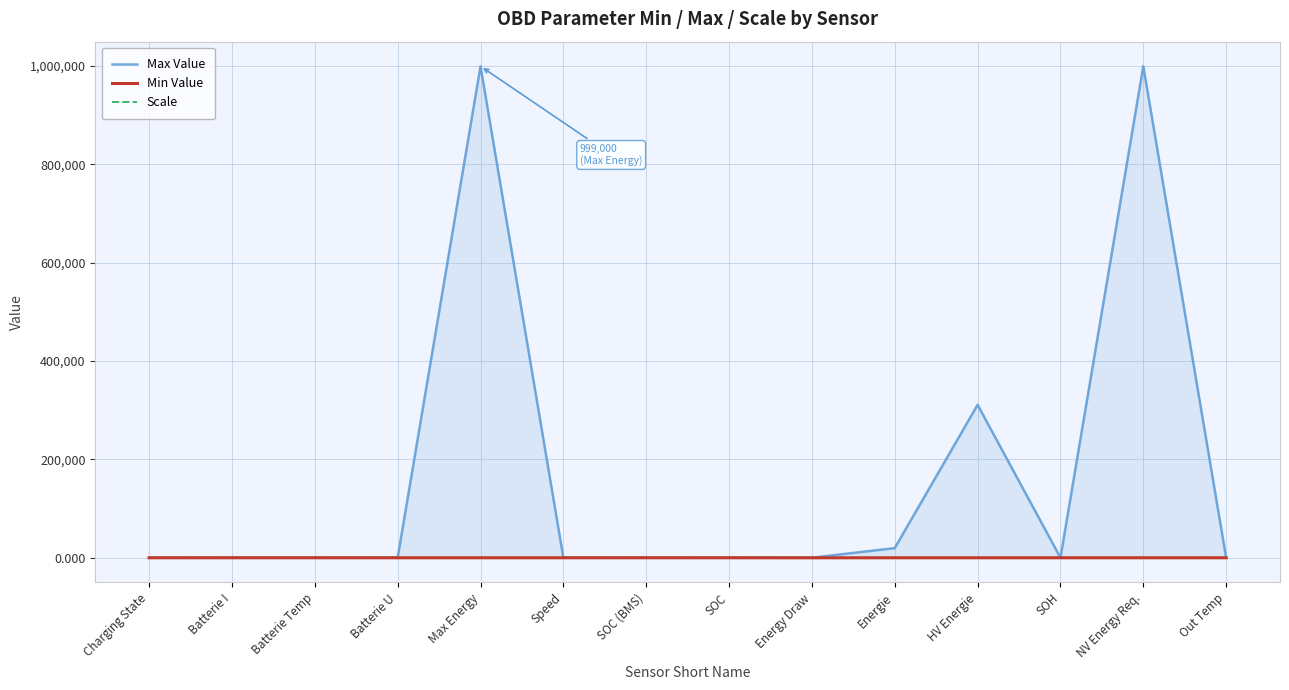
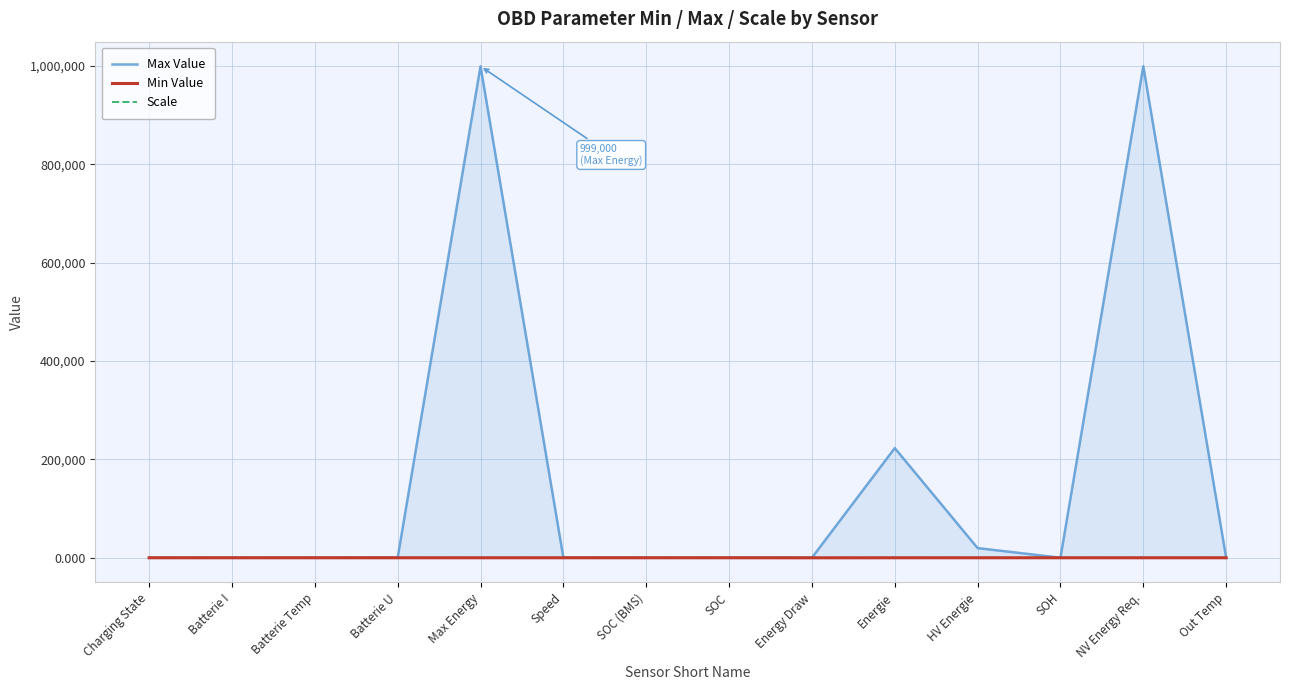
  {
    "Max Value": {
-     "Energie": "20,000",
-     "HV Energie": "310,000",
+     "Energie": "220,000",
+     "HV Energie": "20,000",
      "NV Energy Req.": "1,000,000"
    },
    "Scale": {
      "Max Energy": "0",
      "Energie": "0",
      "HV Energie": "0",
      "NV Energy Req.": "0"
    }
  }
